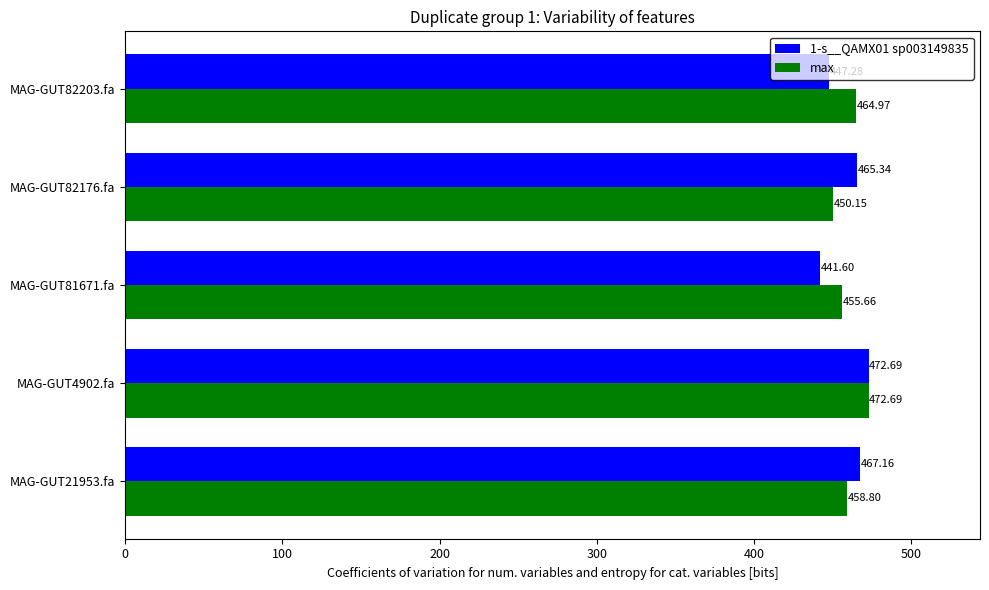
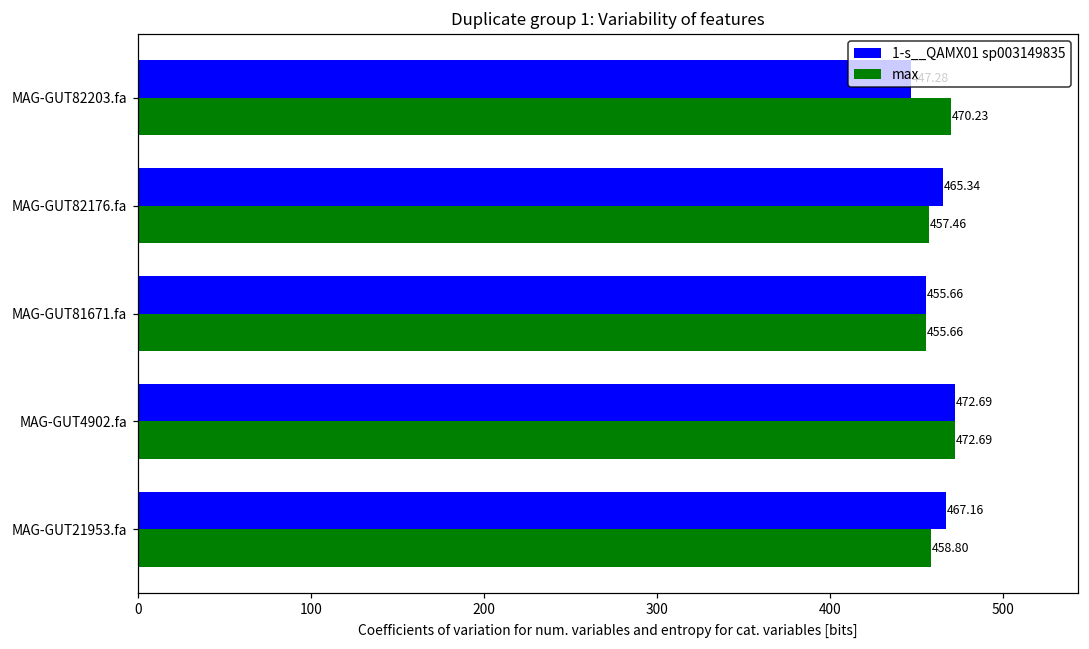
  {
    "1-s__QAMX01 sp003149835": {
      "MAG-GUT82176.fa": 465.34,
-     "MAG-GUT81671.fa": 441.60,
+     "MAG-GUT81671.fa": 455.66,
      "MAG-GUT4902.fa": 472.69,
      "MAG-GUT21953.fa": 467.16
    },
    "max": {
-     "MAG-GUT82203.fa": 464.97,
-     "MAG-GUT82176.fa": 450.15,
+     "MAG-GUT82203.fa": 470.23,
+     "MAG-GUT82176.fa": 457.46,
      "MAG-GUT81671.fa": 455.66,
      "MAG-GUT4902.fa": 472.69,
      "MAG-GUT21953.fa": 458.80
    }
  }
